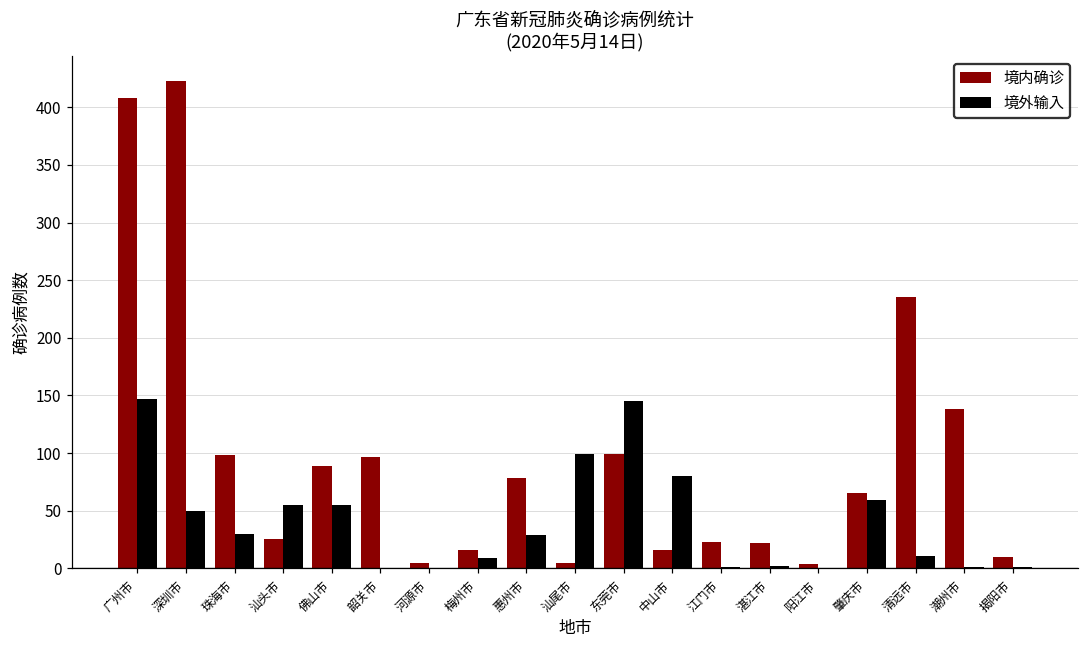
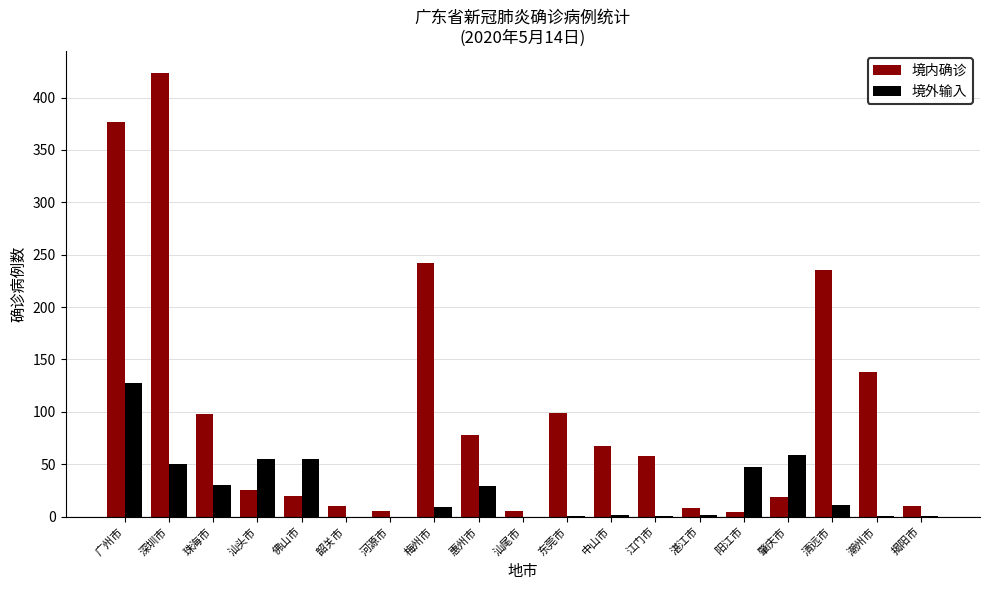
  {
    "境内确诊": {
-     "广州市": 408,
+     "广州市": 377,
      "深圳市": 423,
      "珠海市": 98,
      "汕头市": 25,
-     "佛山市": 89,
-     "韶关市": 97,
+     "佛山市": 20,
+     "韶关市": 10,
      "河源市": 5,
-     "梅州市": 16,
+     "梅州市": 242,
      "惠州市": 78,
      "汕尾市": 5,
      "东莞市": 99,
-     "中山市": 16,
-     "江门市": 23,
-     "湛江市": 22,
+     "中山市": 67,
+     "江门市": 58,
+     "湛江市": 8,
      "阳江市": 4,
-     "肇庆市": 65,
+     "肇庆市": 19,
      "清远市": 235,
      "潮州市": 138,
      "揭阳市": 10
    },
    "境外输入": {
-     "广州市": 147,
+     "广州市": 128,
      "深圳市": 50,
      "珠海市": 30,
      "汕头市": 55,
      "佛山市": 55,
      "韶关市": 0,
      "河源市": 0,
      "梅州市": 9,
      "惠州市": 29,
-     "汕尾市": 99,
-     "东莞市": 145,
-     "中山市": 80,
-     "阳江市": 0,
+     "汕尾市": 0,
+     "东莞市": 1,
+     "中山市": 2,
+     "阳江市": 47,
      "肇庆市": 59,
      "清远市": 11
    }
  }
